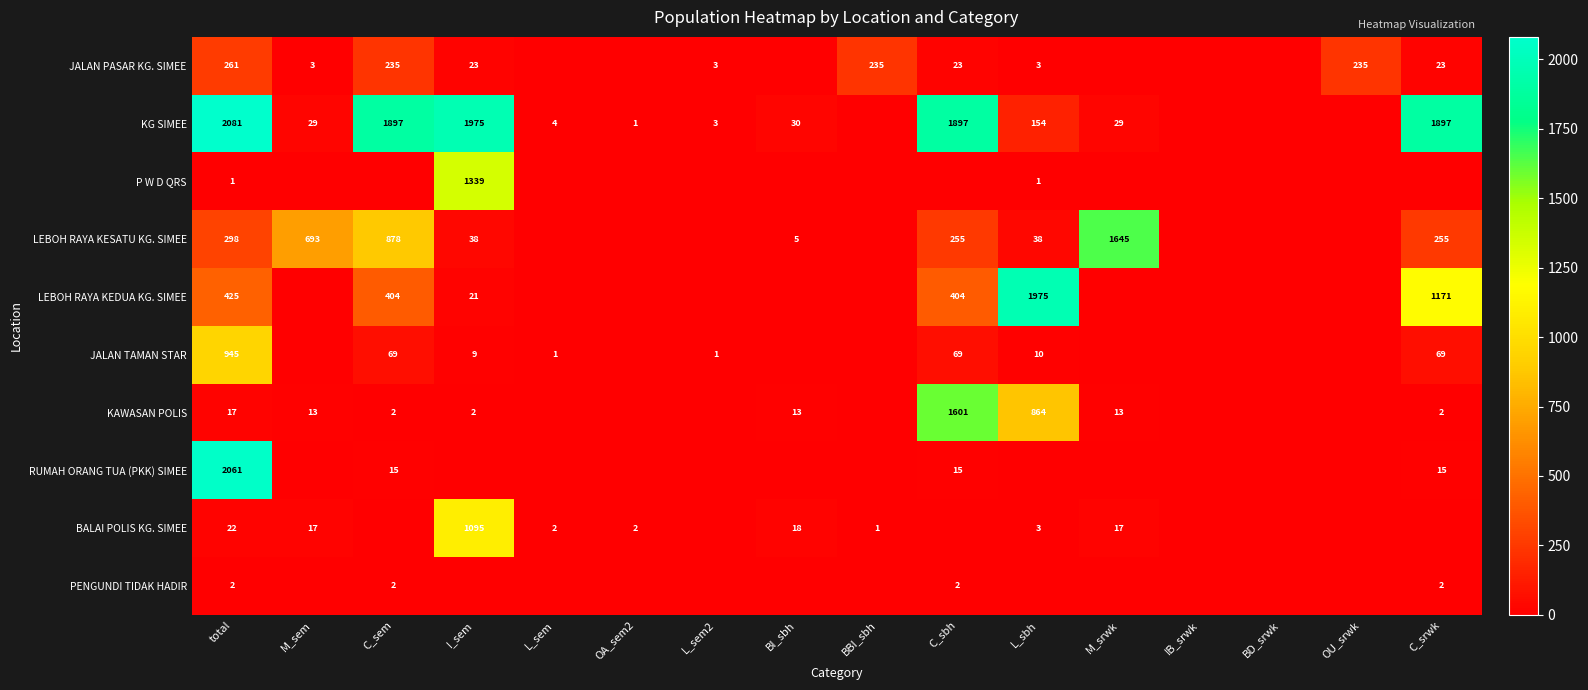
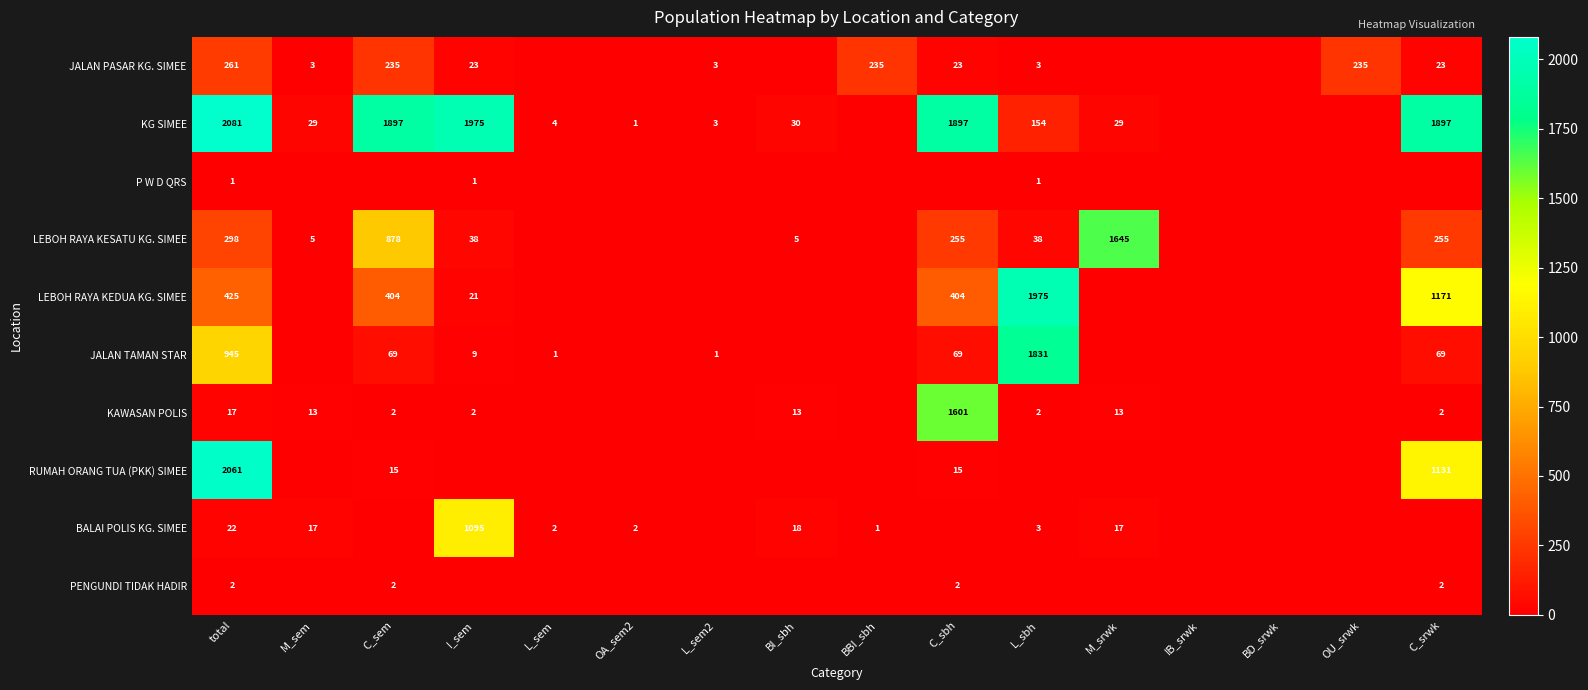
  {
    "JALAN PASAR KG. SIMEE": {
      "total": 261,
      "M_sem": 3,
      "C_sem": 235,
      "I_sem": 23,
      "L_sem2": 3,
      "BBI_sbh": 235,
      "C_sbh": 23,
      "L_sbh": 3,
      "OU_srwk": 235,
      "C_srwk": 23
    },
    "KG SIMEE": {
      "total": 2081,
      "M_sem": 29,
      "C_sem": 1897,
      "I_sem": 1975,
      "L_sem": 4,
      "OA_sem2": 1,
      "L_sem2": 3,
      "BI_sbh": 30,
      "C_sbh": 1897,
      "L_sbh": 154,
      "M_srwk": 29,
      "C_srwk": 1897
    },
    "P W D QRS": {
      "total": 1,
-     "I_sem": 1339,
+     "I_sem": 1,
      "L_sbh": 1
    },
    "LEBOH RAYA KESATU KG. SIMEE": {
      "total": 298,
-     "M_sem": 693,
+     "M_sem": 5,
      "C_sem": 878,
      "I_sem": 38,
      "BI_sbh": 5,
      "C_sbh": 255,
      "L_sbh": 38,
      "M_srwk": 1645,
      "C_srwk": 255
    },
    "LEBOH RAYA KEDUA KG. SIMEE": {
      "total": 425,
      "C_sem": 404,
      "I_sem": 21,
      "C_sbh": 404,
      "L_sbh": 1975,
      "C_srwk": 1171
    },
    "JALAN TAMAN STAR": {
      "total": 945,
      "C_sem": 69,
      "I_sem": 9,
      "L_sem": 1,
      "L_sem2": 1,
      "C_sbh": 69,
-     "L_sbh": 10,
+     "L_sbh": 1831,
      "C_srwk": 69
    },
    "KAWASAN POLIS": {
      "total": 17,
      "M_sem": 13,
      "C_sem": 2,
      "I_sem": 2,
      "BI_sbh": 13,
      "C_sbh": 1601,
-     "L_sbh": 864,
+     "L_sbh": 2,
      "M_srwk": 13,
      "C_srwk": 2
    },
    "RUMAH ORANG TUA (PKK) SIMEE": {
      "total": 2061,
      "C_sem": 15,
      "C_sbh": 15,
-     "C_srwk": 15
+     "C_srwk": 1131
    },
    "BALAI POLIS KG. SIMEE": {
      "total": 22,
      "M_sem": 17,
      "I_sem": 1095,
      "L_sem": 2,
      "OA_sem2": 2,
      "BI_sbh": 18,
      "BBI_sbh": 1,
      "L_sbh": 3,
      "M_srwk": 17
    },
    "PENGUNDI TIDAK HADIR": {
      "total": 2,
      "C_sem": 2,
      "C_sbh": 2,
      "C_srwk": 2
    }
  }
